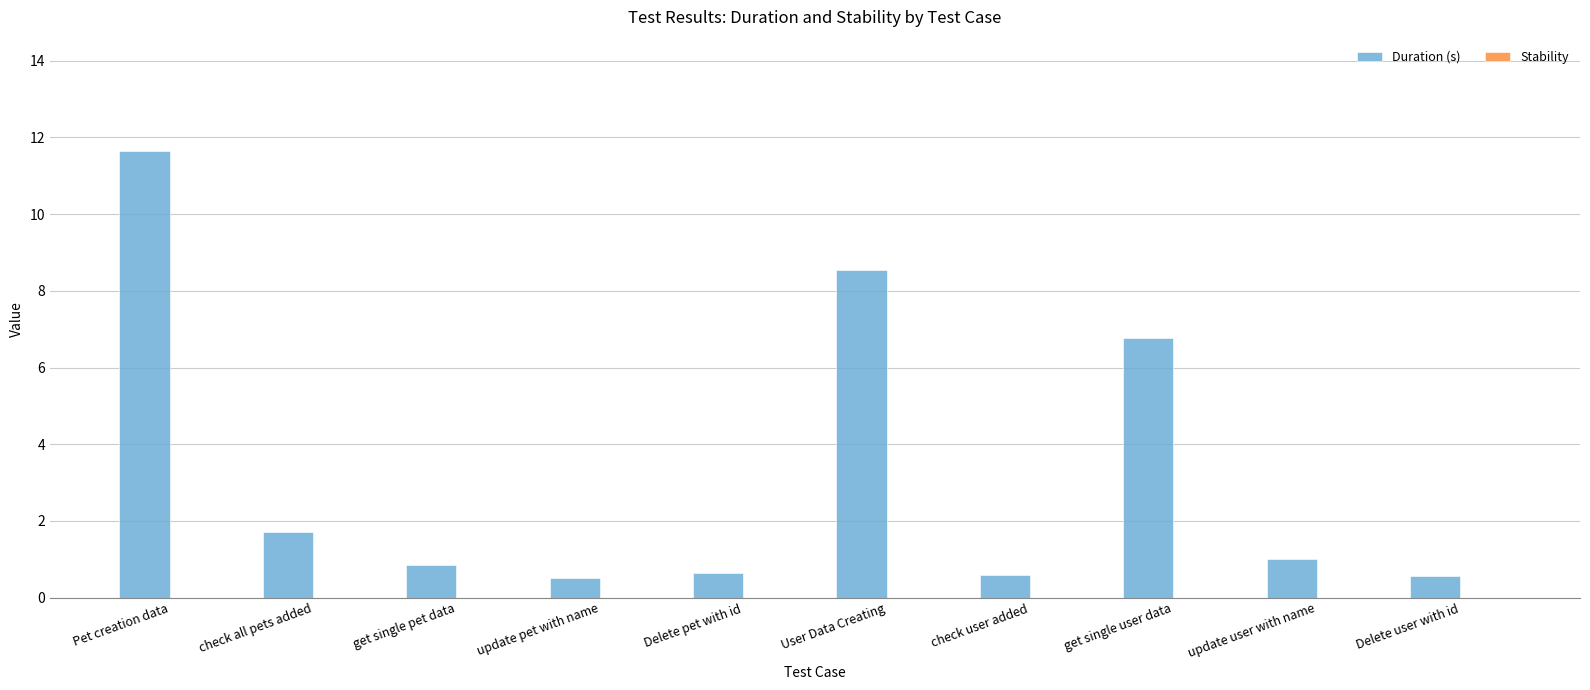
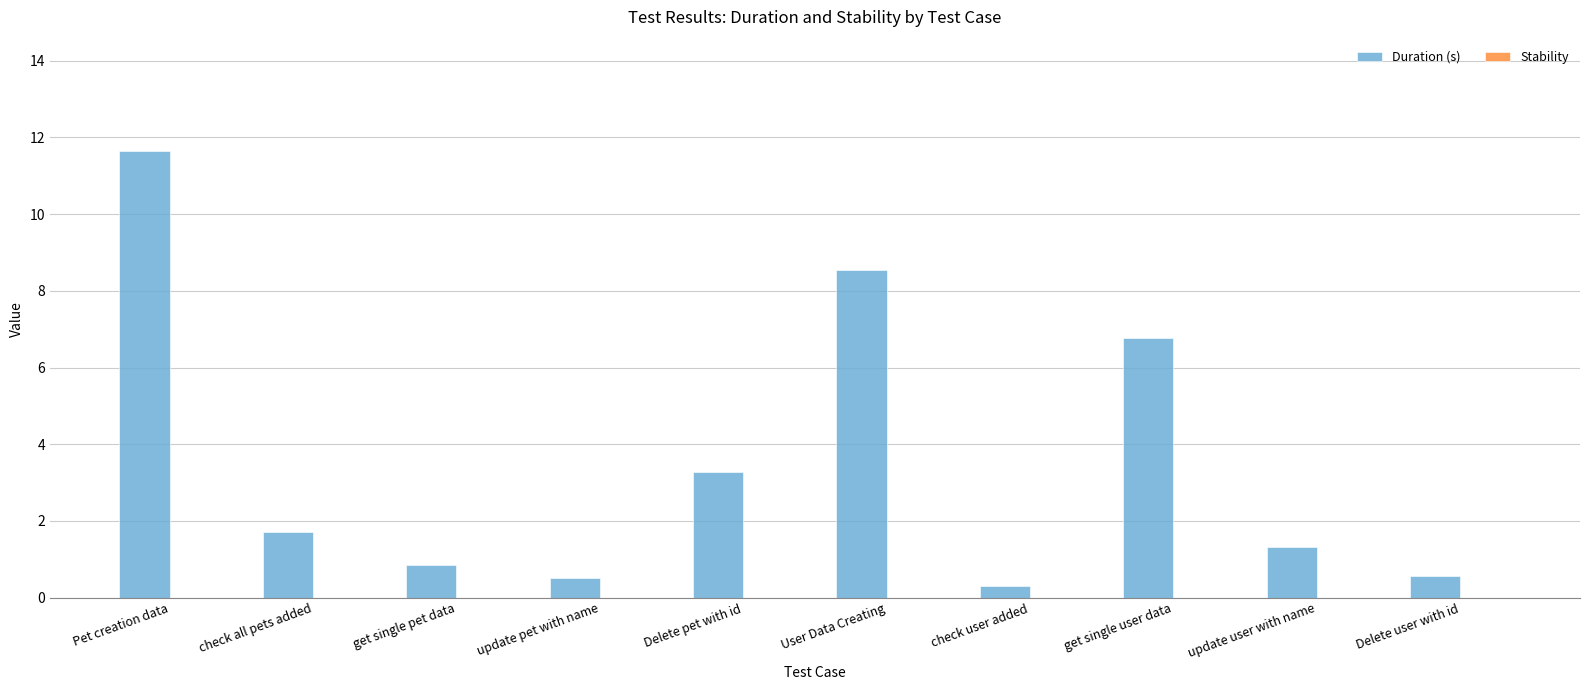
  {
    "Duration (s)": {
      "Pet creation data": 11.6,
      "check all pets added": 1.7,
      "get single pet data": 0.9,
      "update pet with name": 0.5,
-     "Delete pet with id": 0.7,
+     "Delete pet with id": 3.3,
      "User Data Creating": 8.5,
-     "check user added": 0.6,
+     "check user added": 0.3,
      "get single user data": 6.8,
-     "update user with name": 1.0,
+     "update user with name": 1.3,
      "Delete user with id": 0.6
    },
    "Stability": {
      "Pet creation data": 0.0,
      "check all pets added": 0.0,
      "get single pet data": 0.0,
      "update pet with name": 0.0,
      "Delete pet with id": 0.0,
      "User Data Creating": 0.0,
      "check user added": 0.0,
      "get single user data": 0.0,
      "update user with name": 0.0,
      "Delete user with id": 0.0
    }
  }
